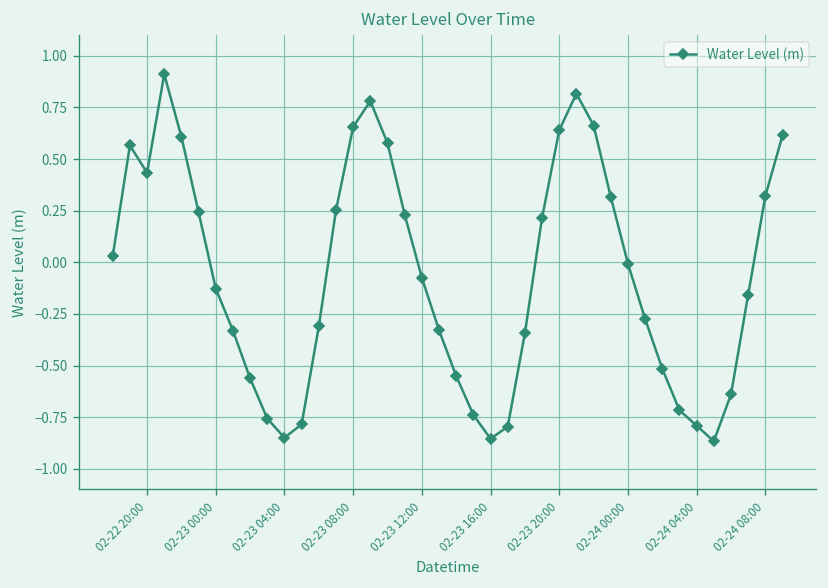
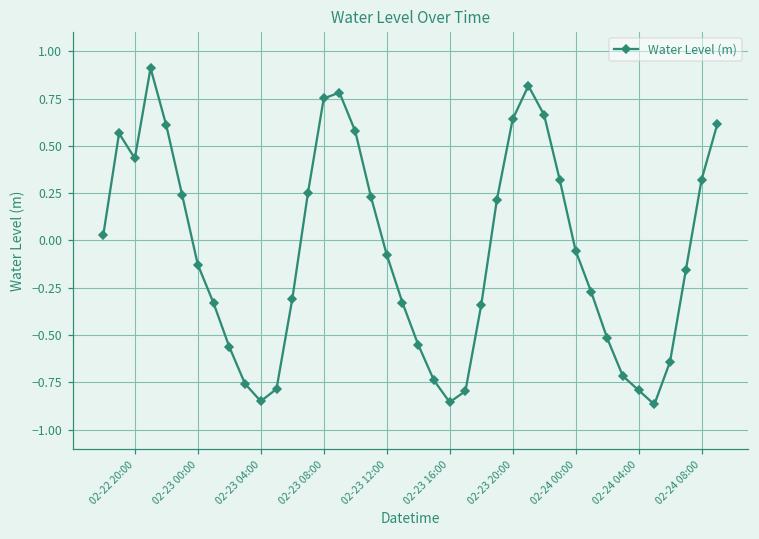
  {
    "02-22 20:00": 0.43,
    "02-23 00:00": -0.13,
    "02-23 04:00": -0.85,
-   "02-23 08:00": 0.66,
+   "02-23 08:00": 0.75,
    "02-23 12:00": -0.07,
    "02-23 16:00": -0.85,
    "02-23 20:00": 0.64,
-   "02-24 00:00": -0.01,
+   "02-24 00:00": -0.05,
    "02-24 04:00": -0.79,
    "02-24 08:00": 0.32
  }
